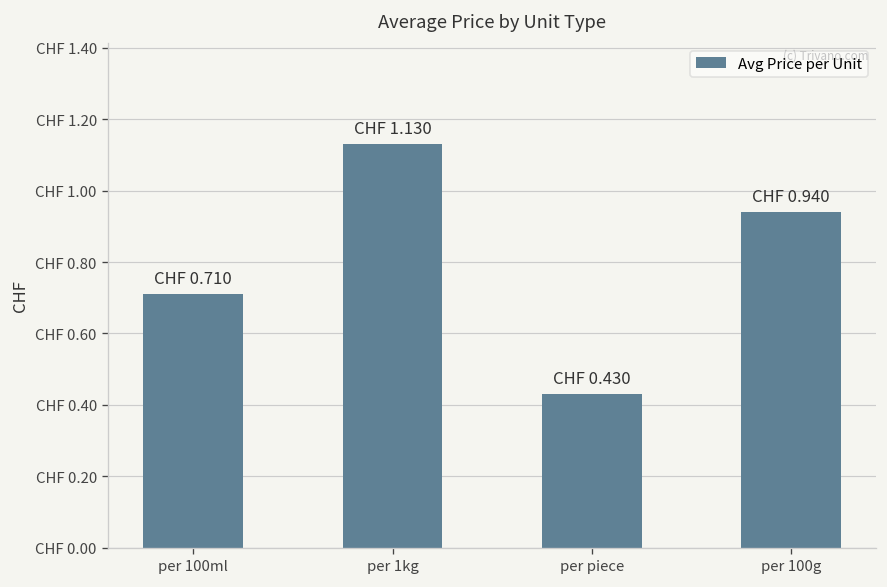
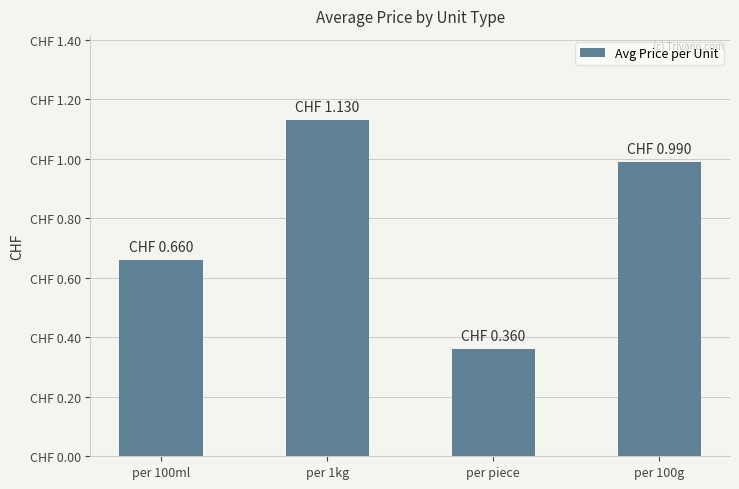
  {
-   "per 100ml": 0.710,
+   "per 100ml": 0.660,
    "per 1kg": 1.130,
-   "per piece": 0.430,
-   "per 100g": 0.940
+   "per piece": 0.360,
+   "per 100g": 0.990
  }
